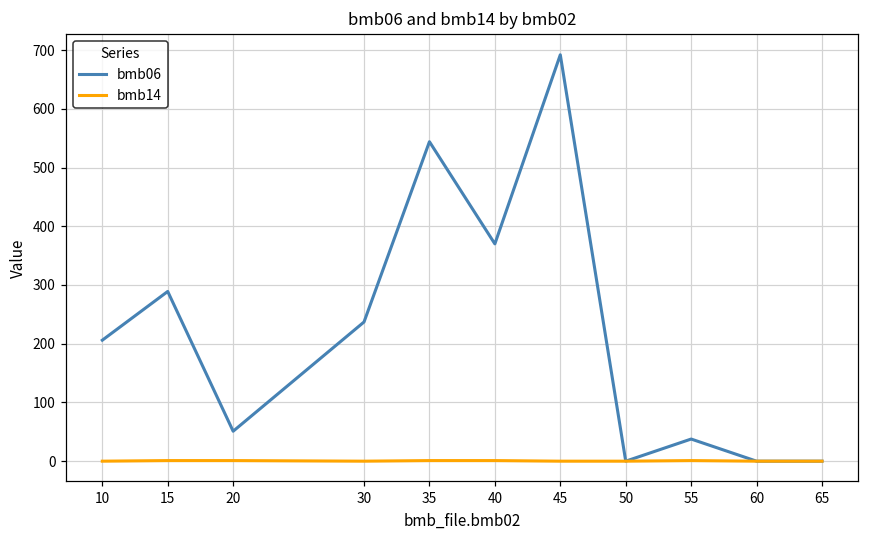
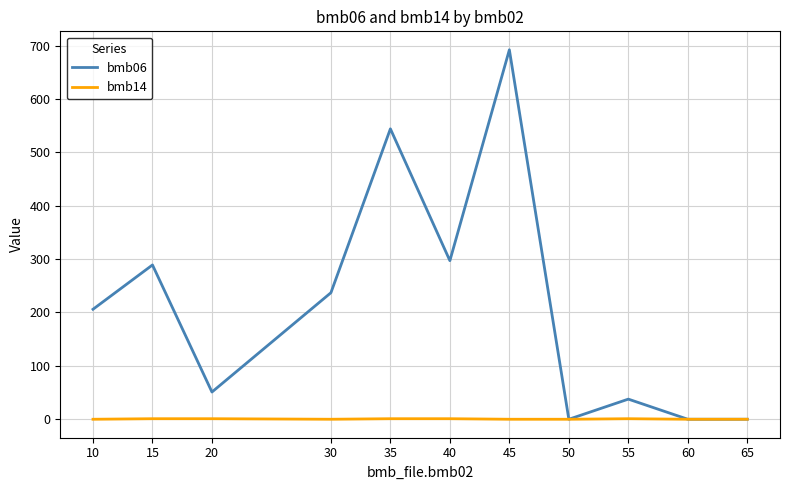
  {
    "bmb06": {
      "10": 210,
      "15": 290,
      "20": 50,
      "30": 240,
      "35": 540,
-     "40": 370,
+     "40": 300,
      "45": 690,
      "55": 40
    },
    "bmb14": {
      "10": 0,
      "15": 0,
      "20": 0,
      "30": 0,
      "35": 0,
      "40": 0,
      "45": 0,
      "55": 0
    }
  }
